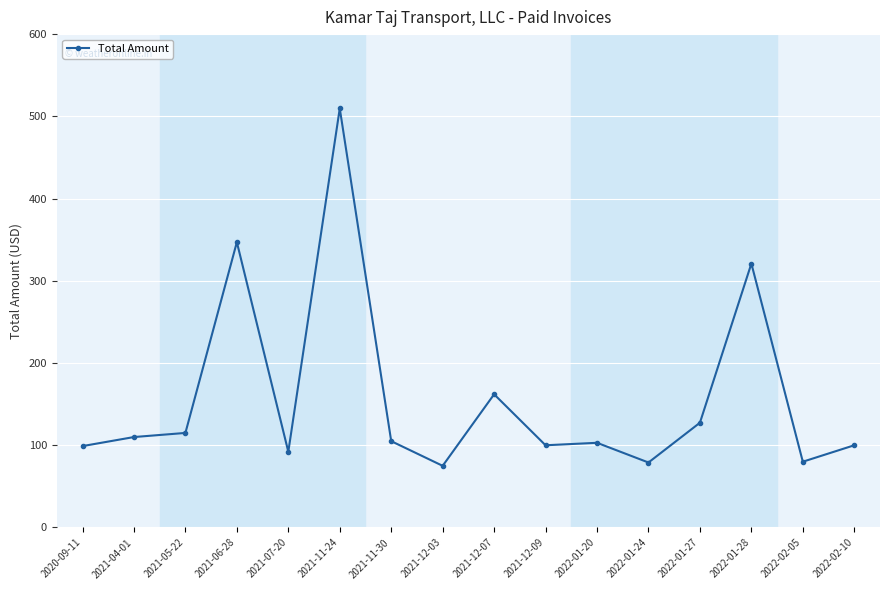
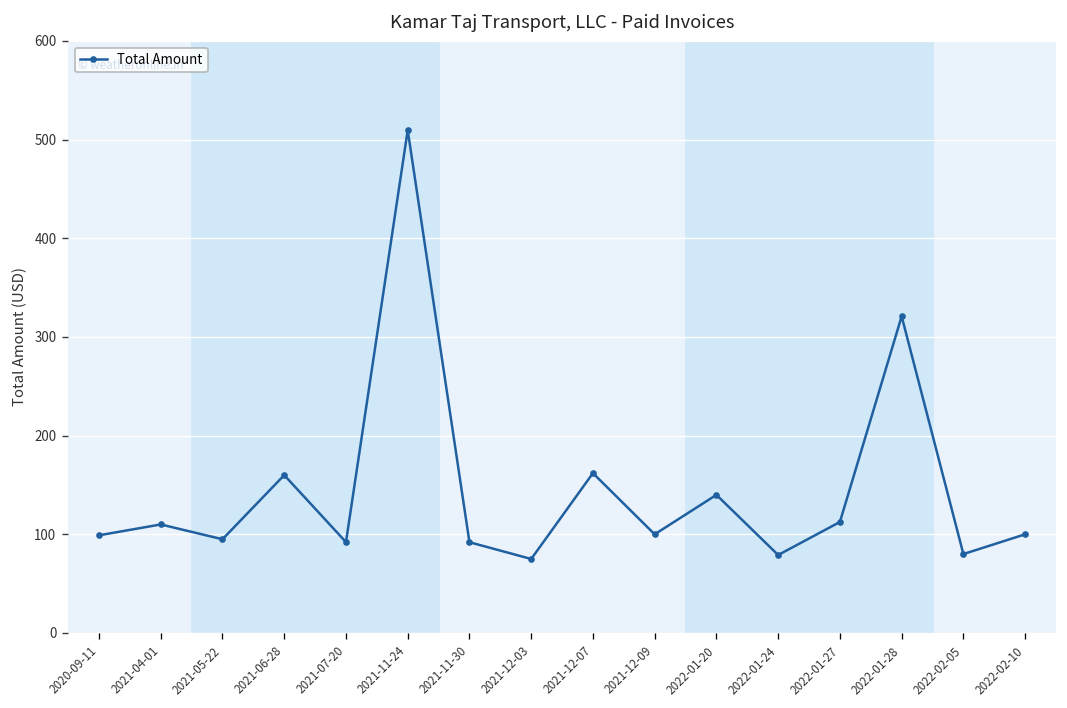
  {
    "2020-09-11": 100,
    "2021-04-01": 110,
-   "2021-05-22": 120,
-   "2021-06-28": 350,
+   "2021-05-22": 100,
+   "2021-06-28": 160,
    "2021-07-20": 90,
    "2021-11-24": 510,
-   "2021-11-30": 110,
+   "2021-11-30": 90,
    "2021-12-03": 80,
    "2021-12-07": 160,
    "2021-12-09": 100,
-   "2022-01-20": 100,
+   "2022-01-20": 140,
    "2022-01-24": 80,
-   "2022-01-27": 130,
+   "2022-01-27": 110,
    "2022-01-28": 320,
    "2022-02-05": 80,
    "2022-02-10": 100
  }
